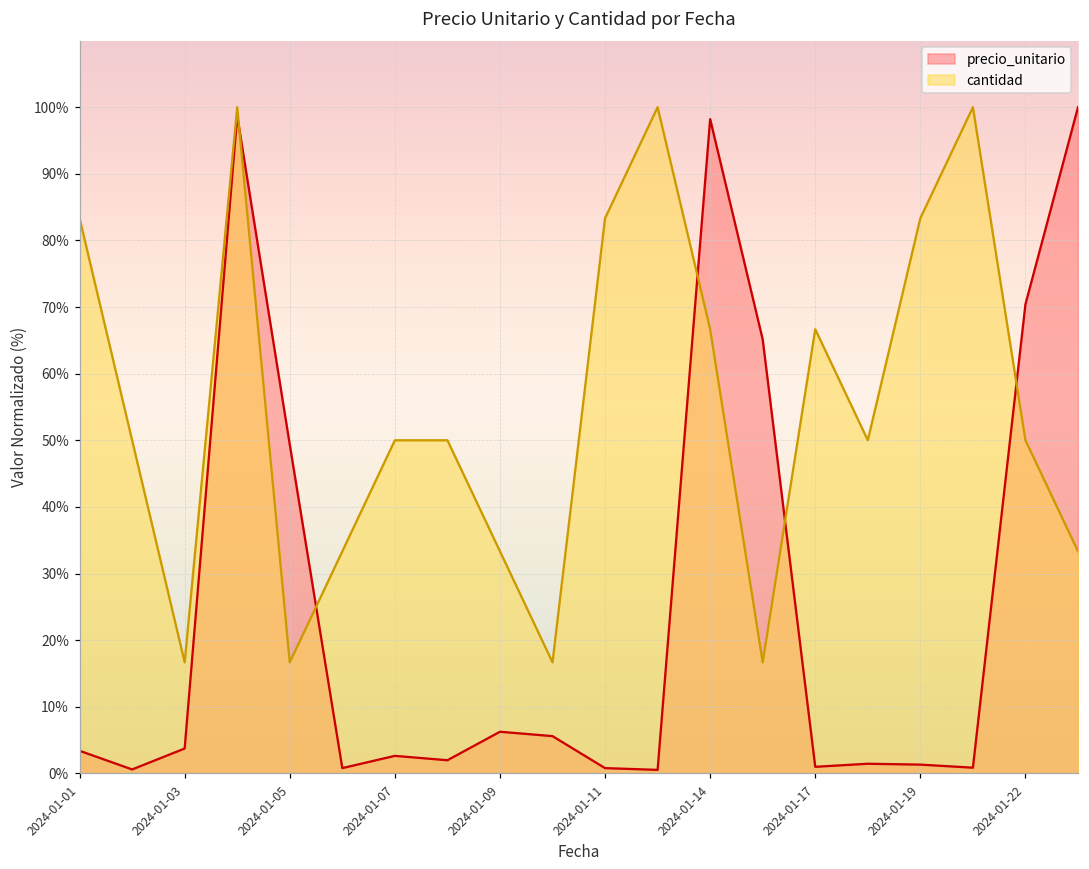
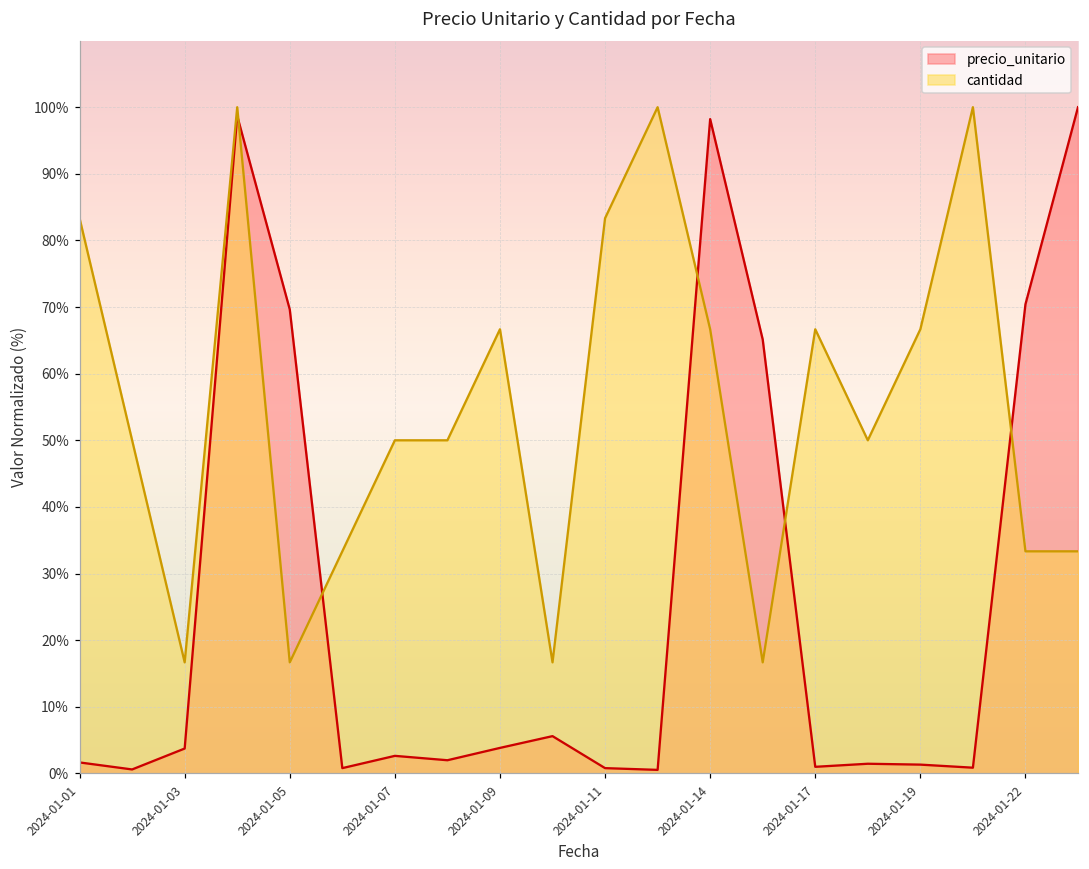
  {
    "precio_unitario": {
-     "2024-01-01": "3%",
+     "2024-01-01": "2%",
      "2024-01-03": "4%",
-     "2024-01-05": "49%",
+     "2024-01-05": "70%",
      "2024-01-07": "3%",
-     "2024-01-09": "6%",
+     "2024-01-09": "4%",
      "2024-01-11": "1%",
      "2024-01-14": "98%",
      "2024-01-17": "1%",
      "2024-01-19": "1%",
      "2024-01-22": "70%"
    },
    "cantidad": {
      "2024-01-01": "83%",
      "2024-01-03": "17%",
      "2024-01-05": "17%",
      "2024-01-07": "50%",
-     "2024-01-09": "33%",
+     "2024-01-09": "67%",
      "2024-01-11": "83%",
      "2024-01-14": "67%",
      "2024-01-17": "67%",
-     "2024-01-19": "83%",
-     "2024-01-22": "50%"
+     "2024-01-19": "67%",
+     "2024-01-22": "33%"
    }
  }
